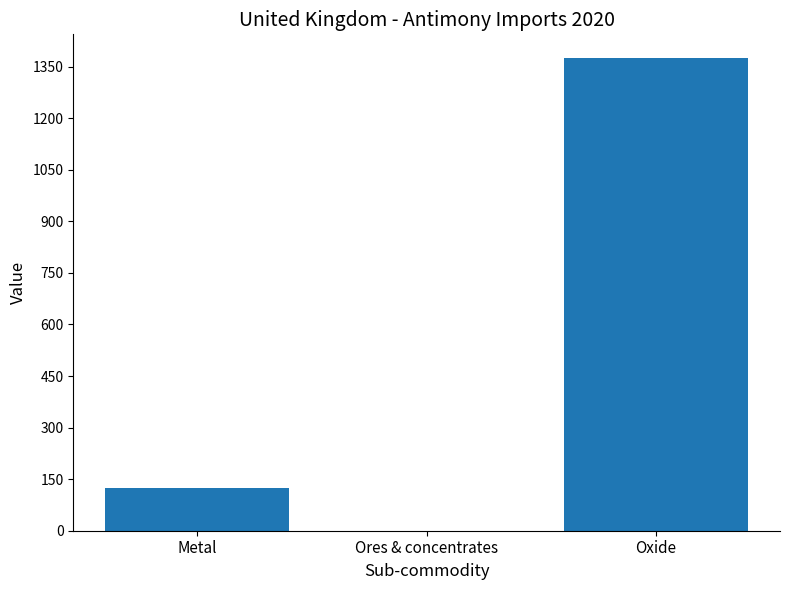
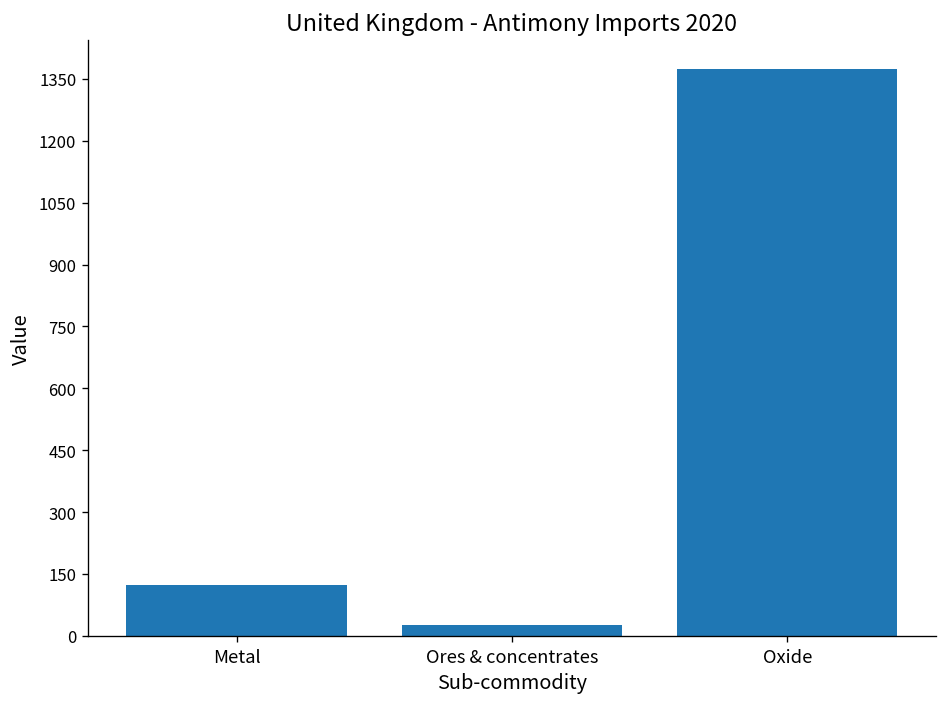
  {
    "Metal": 120,
-   "Ores & concentrates": 0,
+   "Ores & concentrates": 30,
    "Oxide": 1380
  }
